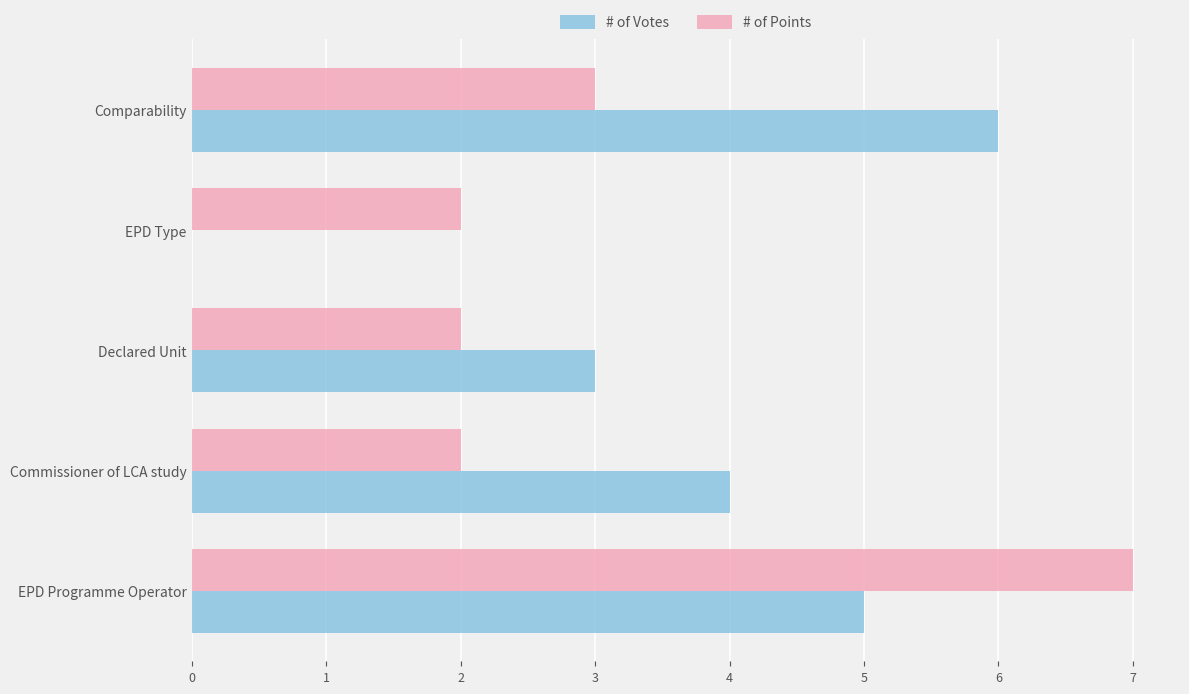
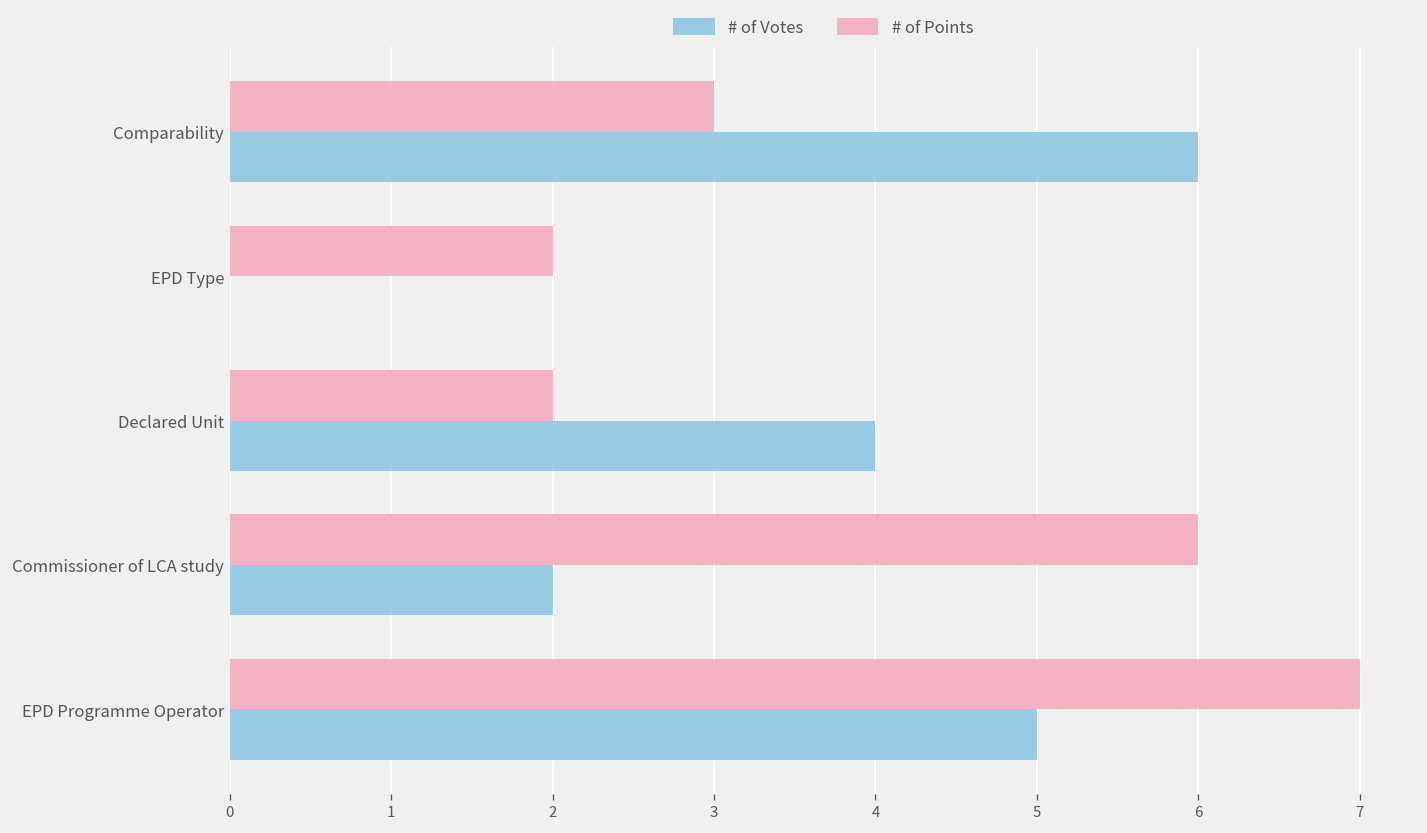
  {
    "# of Votes": {
      "Comparability": 6,
      "EPD Type": 0,
-     "Declared Unit": 3,
-     "Commissioner of LCA study": 4,
+     "Declared Unit": 4,
+     "Commissioner of LCA study": 2,
      "EPD Programme Operator": 5
    },
    "# of Points": {
      "Comparability": 3,
      "EPD Type": 2,
      "Declared Unit": 2,
-     "Commissioner of LCA study": 2,
+     "Commissioner of LCA study": 6,
      "EPD Programme Operator": 7
    }
  }
